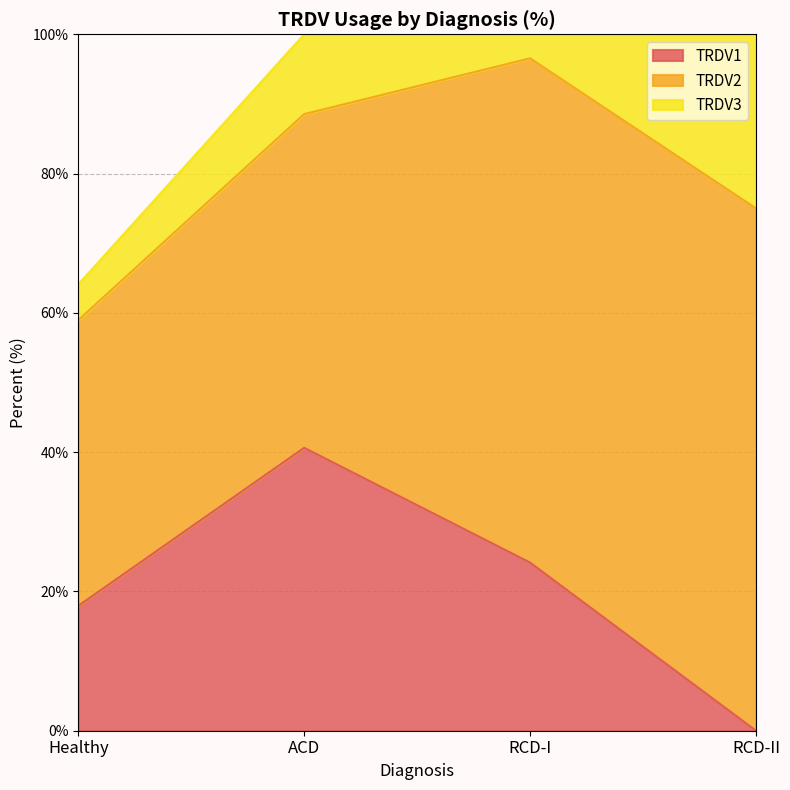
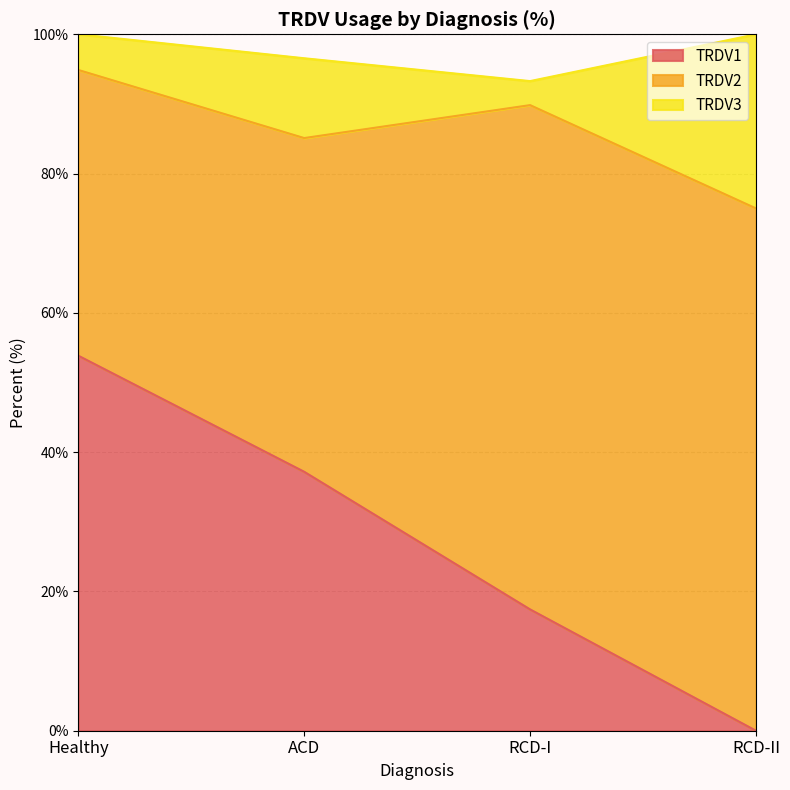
  {
    "TRDV1": {
-     "Healthy": "18%",
-     "ACD": "41%",
-     "RCD-I": "24%",
+     "Healthy": "54%",
+     "ACD": "37%",
+     "RCD-I": "17%",
      "RCD-II": "0%"
    },
    "TRDV2": {
      "Healthy": "41%",
      "ACD": "48%",
      "RCD-I": "72%",
      "RCD-II": "75%"
    },
    "TRDV3": {
      "Healthy": "5%",
      "ACD": "11%",
      "RCD-I": "3%",
      "RCD-II": "25%"
    }
  }
